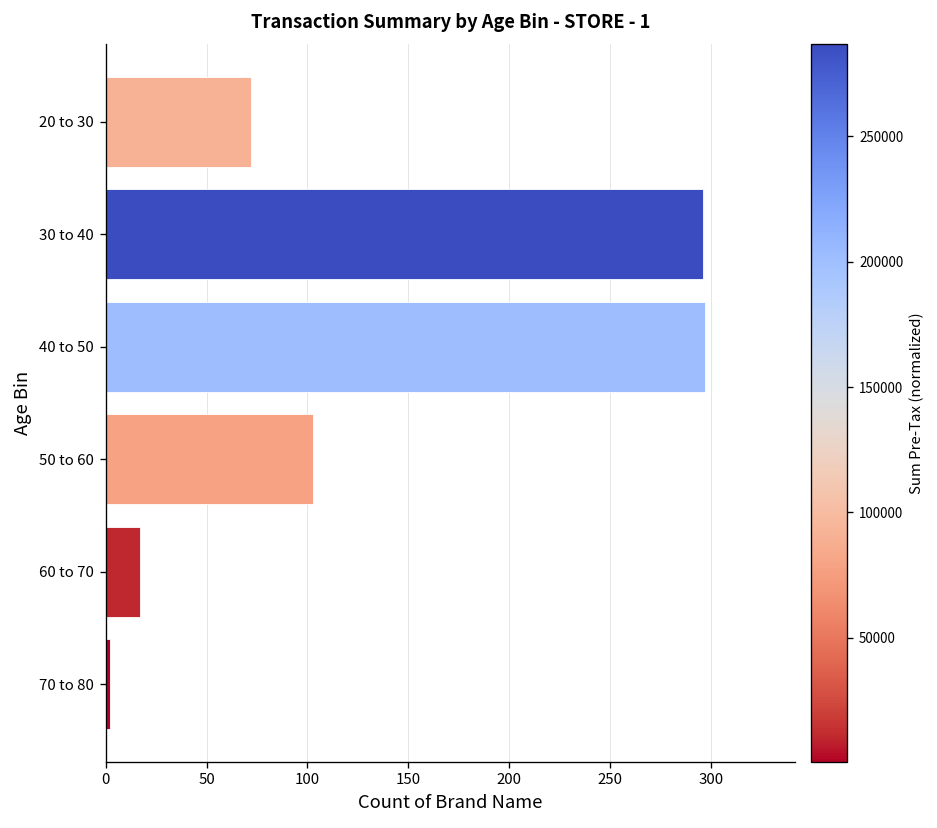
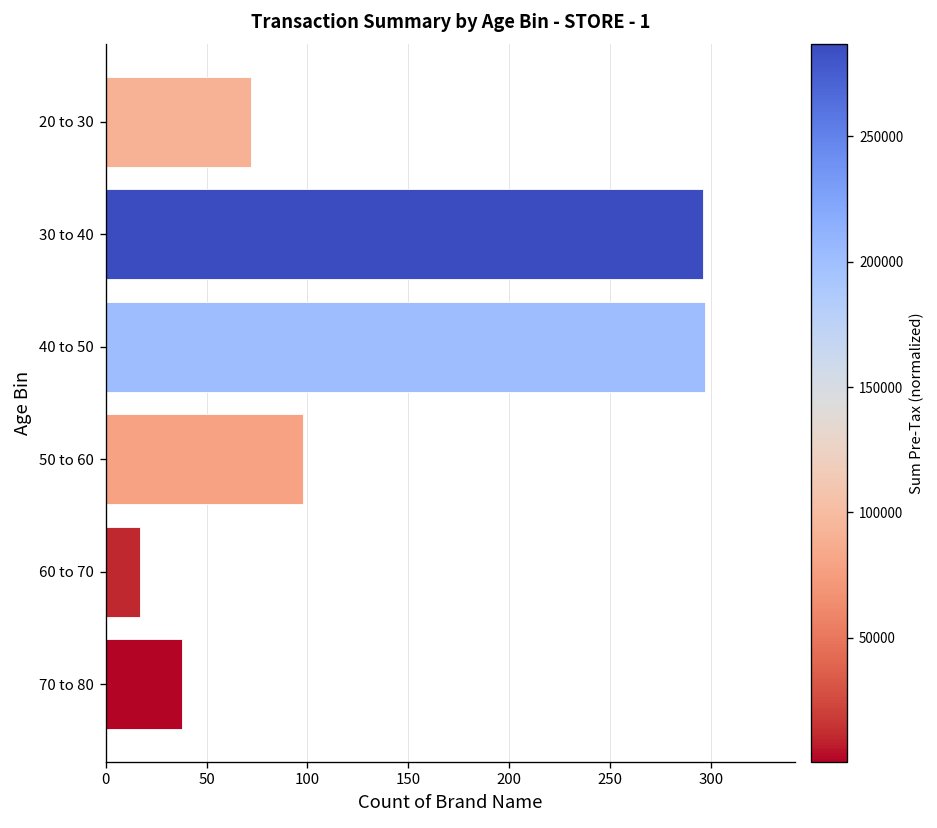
  {
    "20 to 30": 72,
    "30 to 40": 296,
    "40 to 50": 297,
-   "50 to 60": 103,
+   "50 to 60": 98,
    "60 to 70": 17,
-   "70 to 80": 2
+   "70 to 80": 38
  }
